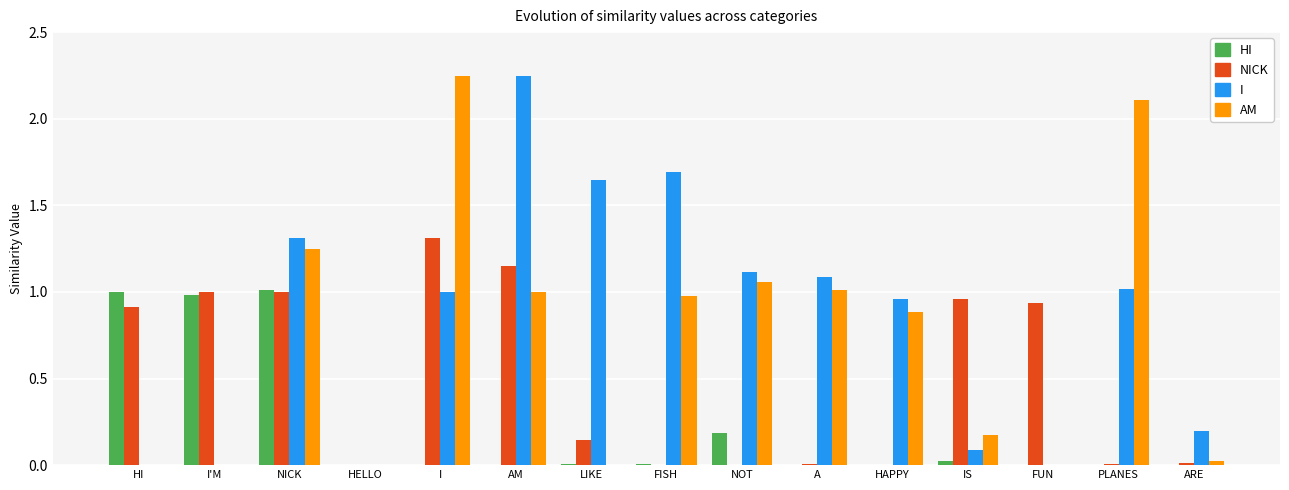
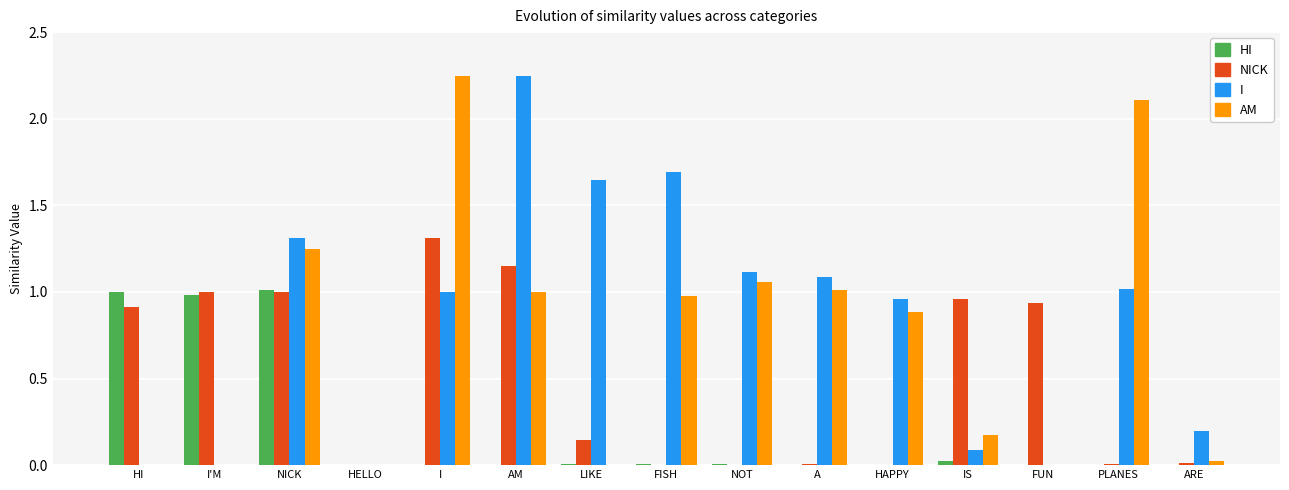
  {
    "HI": {
      "HI": 1.00,
      "I'M": 0.98,
      "NICK": 1.01,
      "HELLO": 0.00,
-     "NOT": 0.19,
+     "NOT": 0.01,
      "IS": 0.03
    },
    "NICK": {
      "HI": 0.91,
      "I'M": 1.00,
      "NICK": 1.00,
      "I": 1.31,
      "AM": 1.15,
      "LIKE": 0.15,
      "NOT": 0.00,
      "IS": 0.96,
      "FUN": 0.94,
      "ARE": 0.01
    },
    "I": {
      "NICK": 1.31,
      "HELLO": 0.00,
      "I": 1.00,
      "AM": 2.25,
      "LIKE": 1.65,
      "FISH": 1.69,
      "NOT": 1.11,
      "A": 1.09,
      "HAPPY": 0.96,
      "IS": 0.09,
      "PLANES": 1.02,
      "ARE": 0.20
    },
    "AM": {
      "I'M": 0.00,
      "NICK": 1.25,
      "I": 2.25,
      "AM": 1.00,
      "FISH": 0.98,
      "NOT": 1.06,
      "A": 1.01,
      "HAPPY": 0.88,
      "IS": 0.17,
      "PLANES": 2.11,
      "ARE": 0.02
    }
  }
